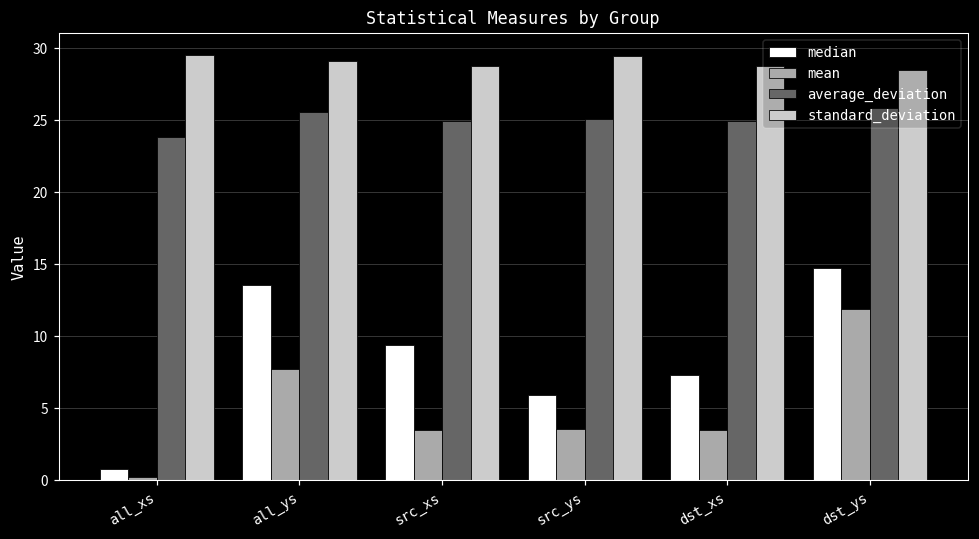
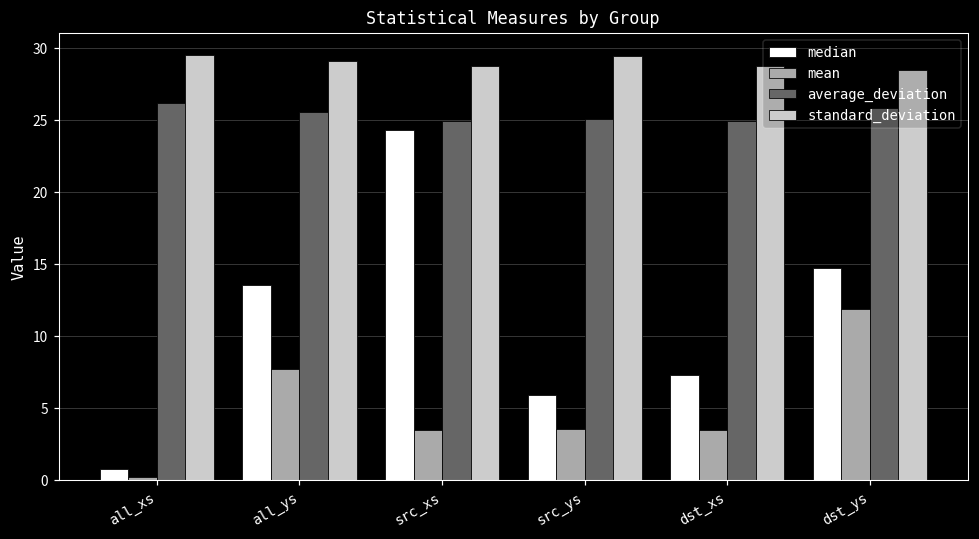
  {
    "median": {
      "all_xs": 0.8,
      "all_ys": 13.5,
-     "src_xs": 9.4,
+     "src_xs": 24.3,
      "src_ys": 5.9,
      "dst_xs": 7.3,
      "dst_ys": 14.7
    },
    "average_deviation": {
-     "all_xs": 23.8,
+     "all_xs": 26.2,
      "all_ys": 25.6,
      "src_xs": 24.9,
      "src_ys": 25.1,
      "dst_xs": 24.9
    }
  }
